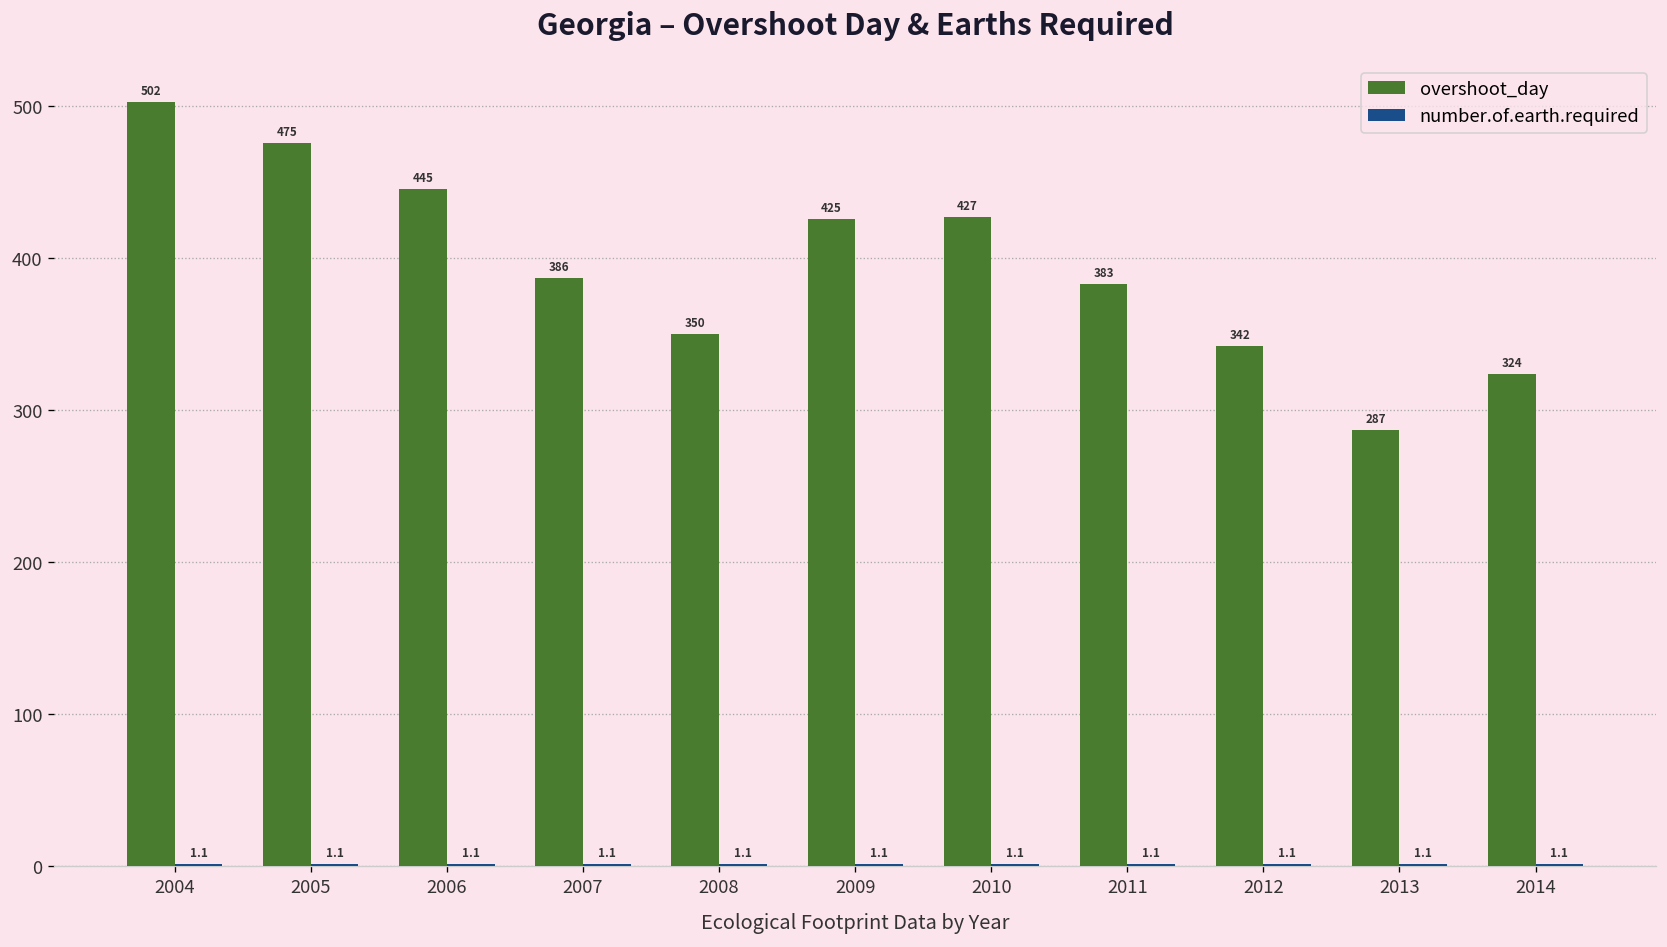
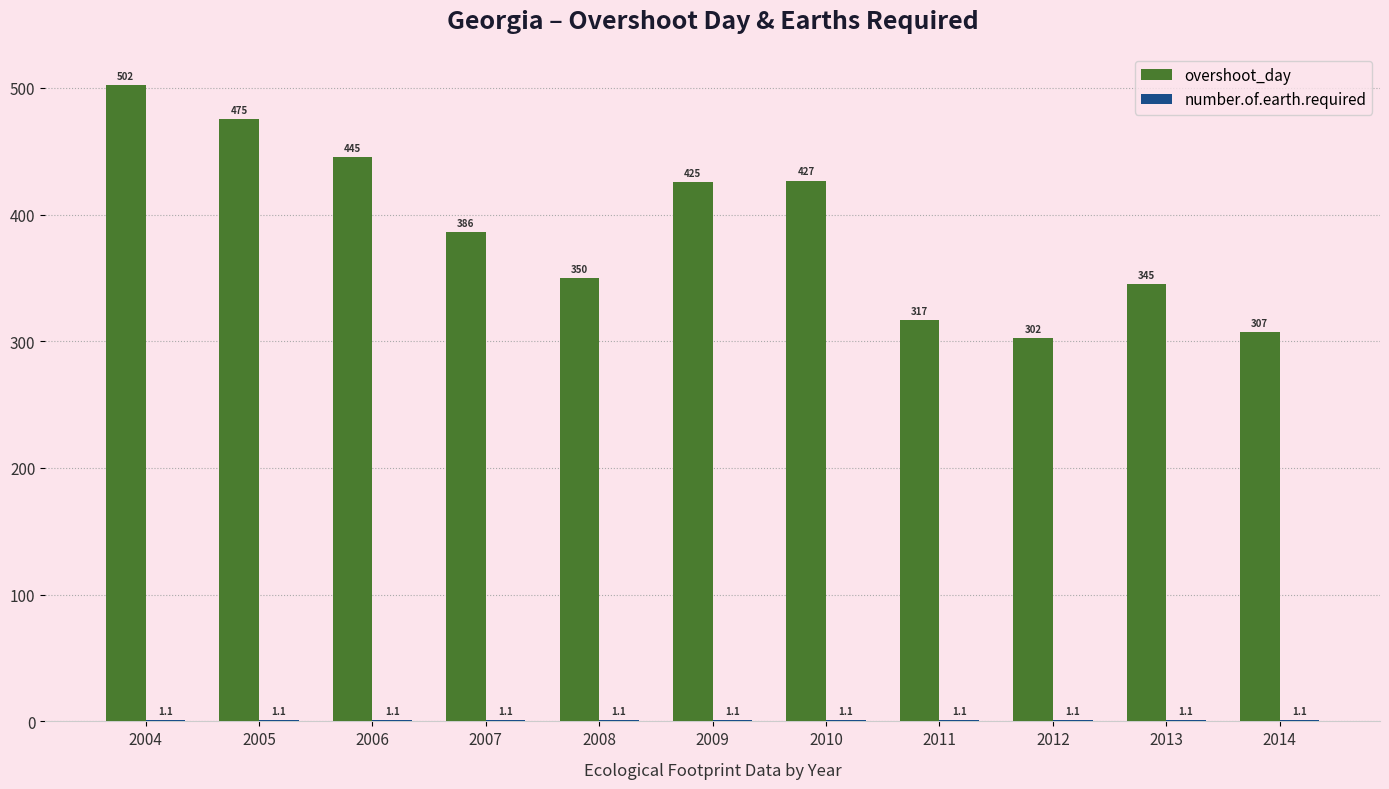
  {
    "overshoot_day": {
      "2004": 502,
      "2005": 475,
      "2006": 445,
      "2007": 386,
      "2008": 350,
      "2009": 425,
      "2010": 427,
-     "2011": 383,
-     "2012": 342,
-     "2013": 287,
-     "2014": 324
+     "2011": 317,
+     "2012": 302,
+     "2013": 345,
+     "2014": 307
    },
    "number.of.earth.required": {
      "2004": 1.1,
      "2005": 1.1,
      "2006": 1.1,
      "2007": 1.1,
      "2008": 1.1,
      "2009": 1.1,
      "2010": 1.1,
      "2011": 1.1,
      "2012": 1.1,
      "2013": 1.1,
      "2014": 1.1
    }
  }
